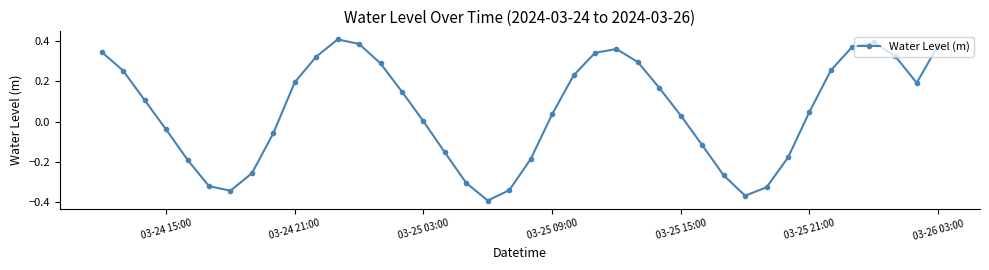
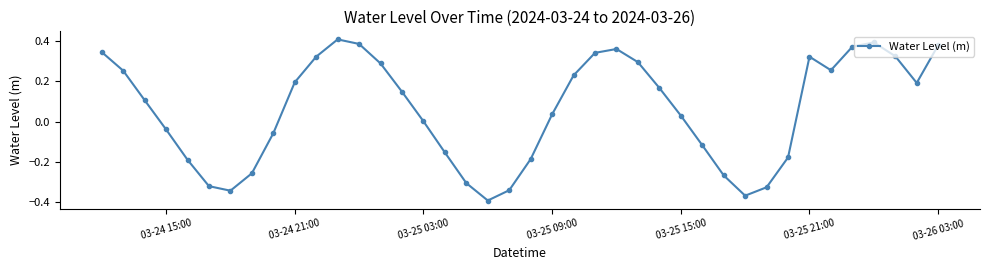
  {
    "03-24 15:00": -0.04,
    "03-24 21:00": 0.20,
    "03-25 03:00": 0.00,
    "03-25 09:00": 0.04,
    "03-25 15:00": 0.03,
-   "03-25 21:00": 0.05
+   "03-25 21:00": 0.32
  }
